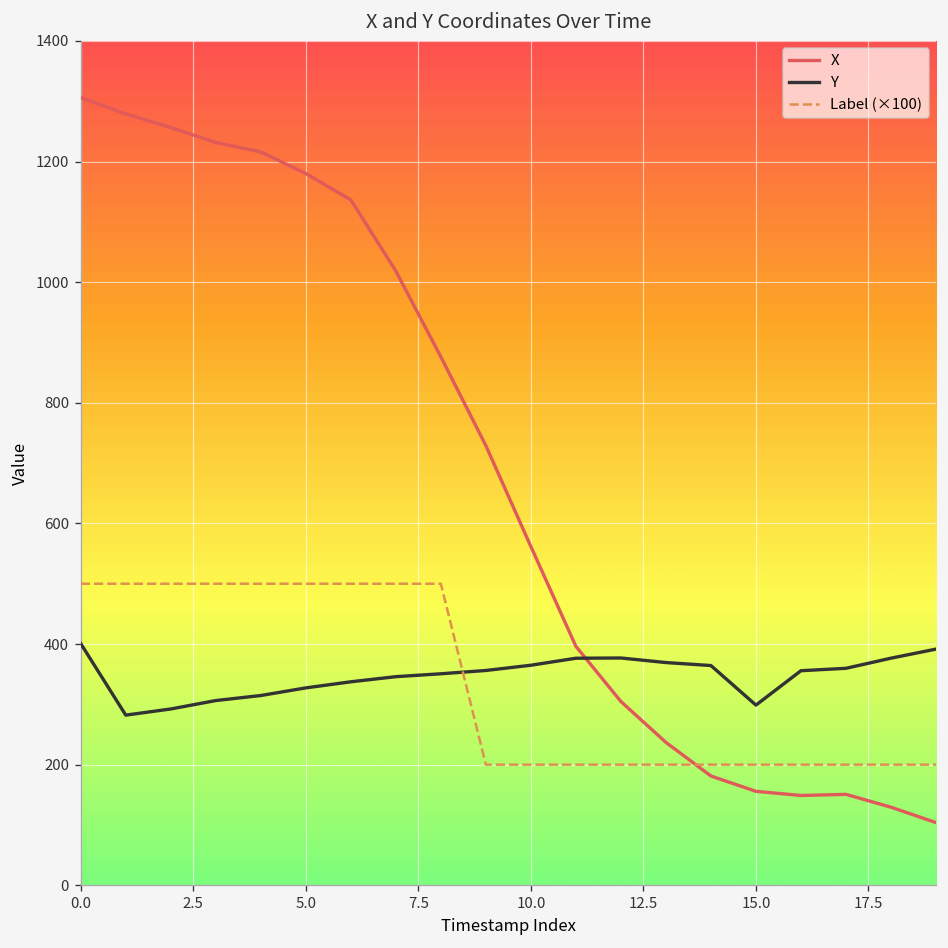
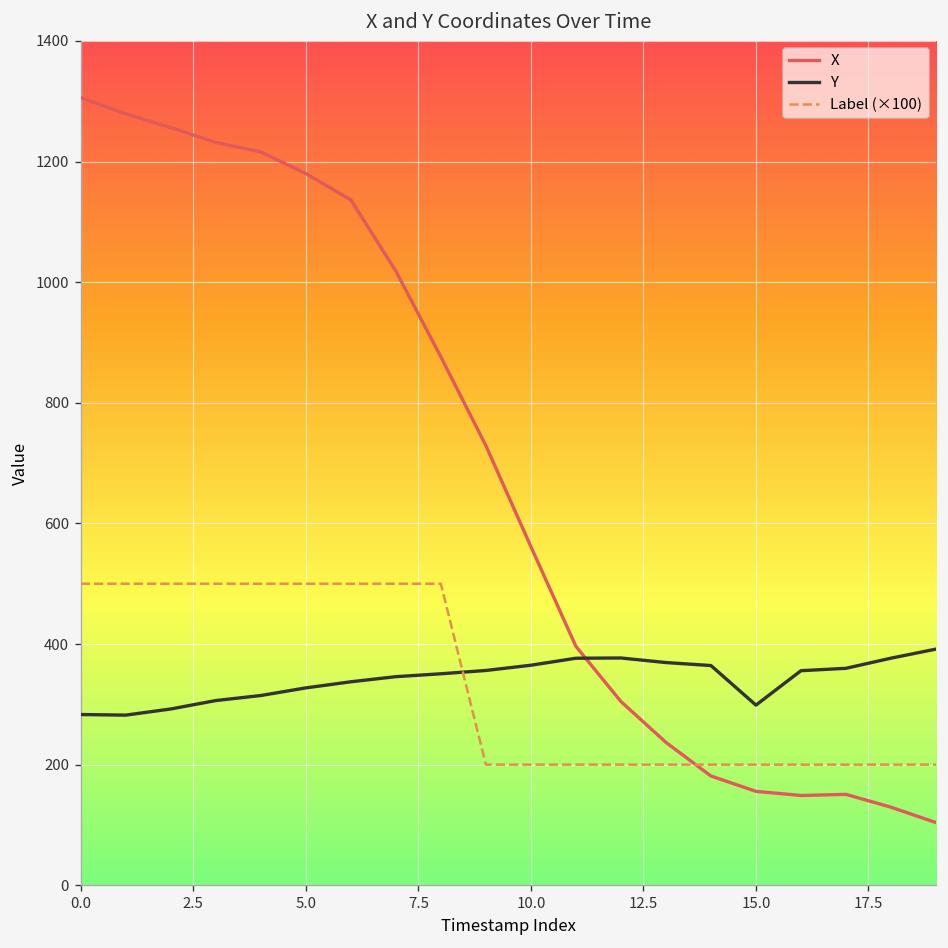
  {
    "Y": {
-     "0.0": 400,
+     "0.0": 280,
      "5.0": 330,
      "10.0": 360,
      "15.0": 300
    }
  }
